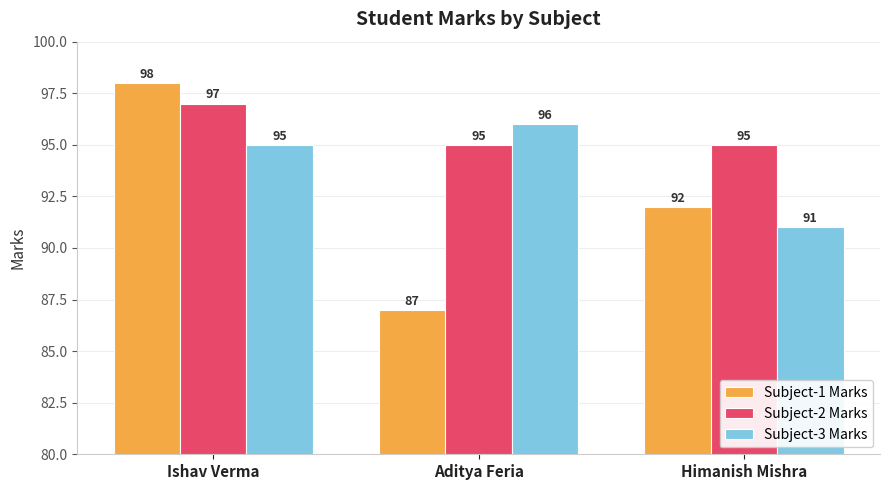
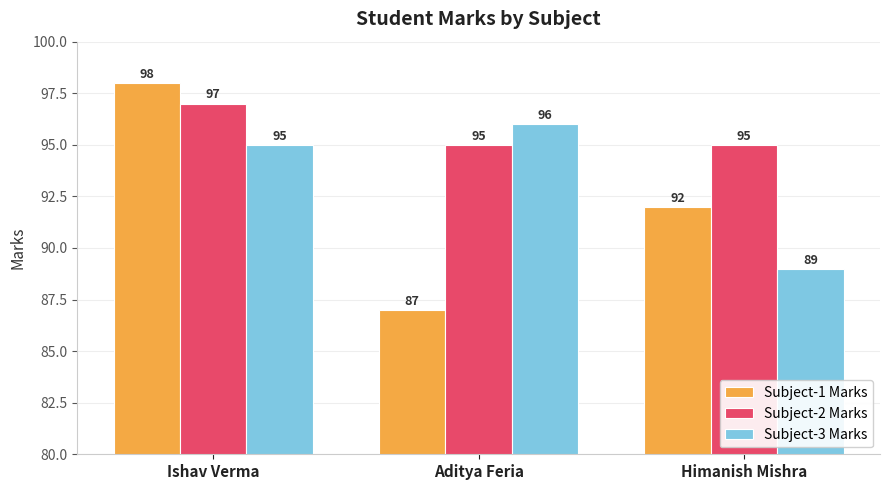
  {
    "Subject-1 Marks": {
      "Ishav Verma": 98,
      "Aditya Feria": 87,
      "Himanish Mishra": 92
    },
    "Subject-2 Marks": {
      "Ishav Verma": 97,
      "Aditya Feria": 95,
      "Himanish Mishra": 95
    },
    "Subject-3 Marks": {
      "Ishav Verma": 95,
      "Aditya Feria": 96,
-     "Himanish Mishra": 91
+     "Himanish Mishra": 89
    }
  }
